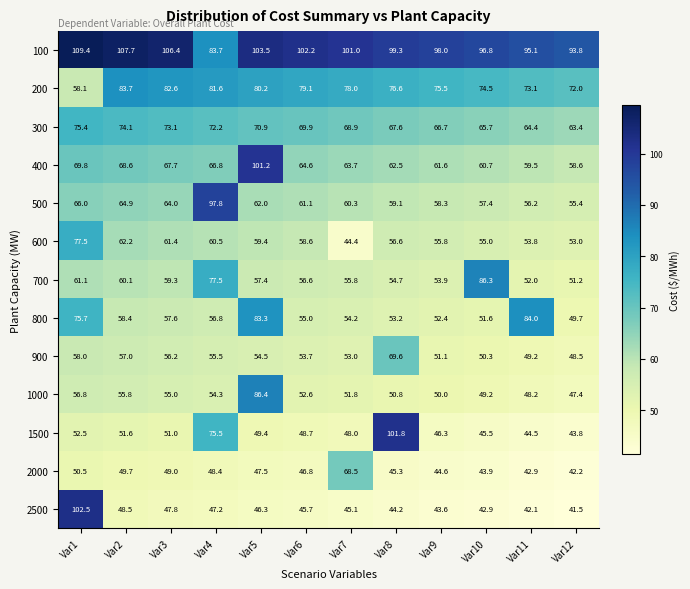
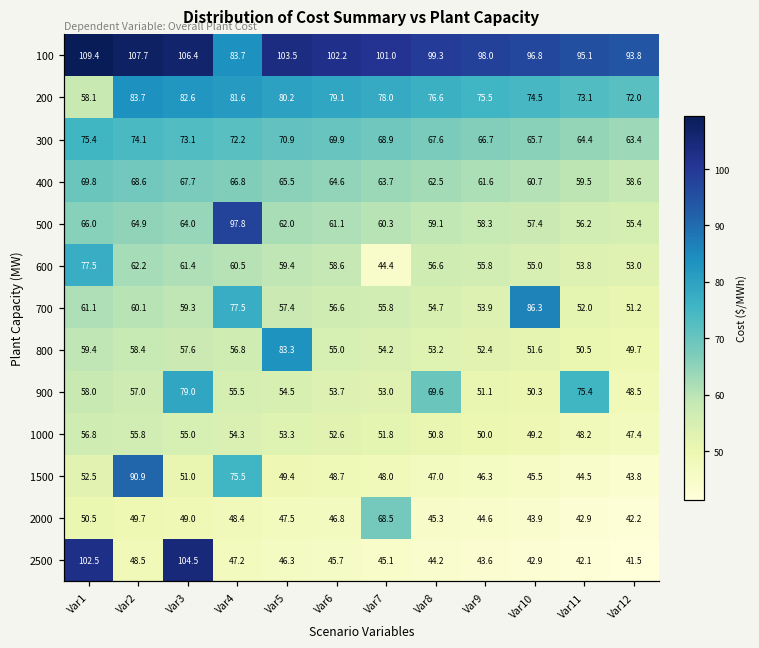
  {
    "100": {
      "Var1": 109.4,
      "Var2": 107.7,
      "Var3": 106.4,
      "Var4": 83.7,
      "Var5": 103.5,
      "Var6": 102.2,
      "Var7": 101.0,
      "Var8": 99.3,
      "Var9": 98.0,
      "Var10": 96.8,
      "Var11": 95.1,
      "Var12": 93.8
    },
    "200": {
      "Var1": 58.1,
      "Var2": 83.7,
      "Var3": 82.6,
      "Var4": 81.6,
      "Var5": 80.2,
      "Var6": 79.1,
      "Var7": 78.0,
      "Var8": 76.6,
      "Var9": 75.5,
      "Var10": 74.5,
      "Var11": 73.1,
      "Var12": 72.0
    },
    "300": {
      "Var1": 75.4,
      "Var2": 74.1,
      "Var3": 73.1,
      "Var4": 72.2,
      "Var5": 70.9,
      "Var6": 69.9,
      "Var7": 68.9,
      "Var8": 67.6,
      "Var9": 66.7,
      "Var10": 65.7,
      "Var11": 64.4,
      "Var12": 63.4
    },
    "400": {
      "Var1": 69.8,
      "Var2": 68.6,
      "Var3": 67.7,
      "Var4": 66.8,
-     "Var5": 101.2,
+     "Var5": 65.5,
      "Var6": 64.6,
      "Var7": 63.7,
      "Var8": 62.5,
      "Var9": 61.6,
      "Var10": 60.7,
      "Var11": 59.5,
      "Var12": 58.6
    },
    "500": {
      "Var1": 66.0,
      "Var2": 64.9,
      "Var3": 64.0,
      "Var4": 97.8,
      "Var5": 62.0,
      "Var6": 61.1,
      "Var7": 60.3,
      "Var8": 59.1,
      "Var9": 58.3,
      "Var10": 57.4,
      "Var11": 56.2,
      "Var12": 55.4
    },
    "600": {
      "Var1": 77.5,
      "Var2": 62.2,
      "Var3": 61.4,
      "Var4": 60.5,
      "Var5": 59.4,
      "Var6": 58.6,
      "Var7": 44.4,
      "Var8": 56.6,
      "Var9": 55.8,
      "Var10": 55.0,
      "Var11": 53.8,
      "Var12": 53.0
    },
    "700": {
      "Var1": 61.1,
      "Var2": 60.1,
      "Var3": 59.3,
      "Var4": 77.5,
      "Var5": 57.4,
      "Var6": 56.6,
      "Var7": 55.8,
      "Var8": 54.7,
      "Var9": 53.9,
      "Var10": 86.3,
      "Var11": 52.0,
      "Var12": 51.2
    },
    "800": {
-     "Var1": 75.7,
+     "Var1": 59.4,
      "Var2": 58.4,
      "Var3": 57.6,
      "Var4": 56.8,
      "Var5": 83.3,
      "Var6": 55.0,
      "Var7": 54.2,
      "Var8": 53.2,
      "Var9": 52.4,
      "Var10": 51.6,
-     "Var11": 84.0,
+     "Var11": 50.5,
      "Var12": 49.7
    },
    "900": {
      "Var1": 58.0,
      "Var2": 57.0,
-     "Var3": 56.2,
+     "Var3": 79.0,
      "Var4": 55.5,
      "Var5": 54.5,
      "Var6": 53.7,
      "Var7": 53.0,
      "Var8": 69.6,
      "Var9": 51.1,
      "Var10": 50.3,
-     "Var11": 49.2,
+     "Var11": 75.4,
      "Var12": 48.5
    },
    "1000": {
      "Var1": 56.8,
      "Var2": 55.8,
      "Var3": 55.0,
      "Var4": 54.3,
-     "Var5": 86.4,
+     "Var5": 53.3,
      "Var6": 52.6,
      "Var7": 51.8,
      "Var8": 50.8,
      "Var9": 50.0,
      "Var10": 49.2,
      "Var11": 48.2,
      "Var12": 47.4
    },
    "1500": {
      "Var1": 52.5,
-     "Var2": 51.6,
+     "Var2": 90.9,
      "Var3": 51.0,
      "Var4": 75.5,
      "Var5": 49.4,
      "Var6": 48.7,
      "Var7": 48.0,
-     "Var8": 101.8,
+     "Var8": 47.0,
      "Var9": 46.3,
      "Var10": 45.5,
      "Var11": 44.5,
      "Var12": 43.8
    },
    "2000": {
      "Var1": 50.5,
      "Var2": 49.7,
      "Var3": 49.0,
      "Var4": 48.4,
      "Var5": 47.5,
      "Var6": 46.8,
      "Var7": 68.5,
      "Var8": 45.3,
      "Var9": 44.6,
      "Var10": 43.9,
      "Var11": 42.9,
      "Var12": 42.2
    },
    "2500": {
      "Var1": 102.5,
      "Var2": 48.5,
-     "Var3": 47.8,
+     "Var3": 104.5,
      "Var4": 47.2,
      "Var5": 46.3,
      "Var6": 45.7,
      "Var7": 45.1,
      "Var8": 44.2,
      "Var9": 43.6,
      "Var10": 42.9,
      "Var11": 42.1,
      "Var12": 41.5
    }
  }
